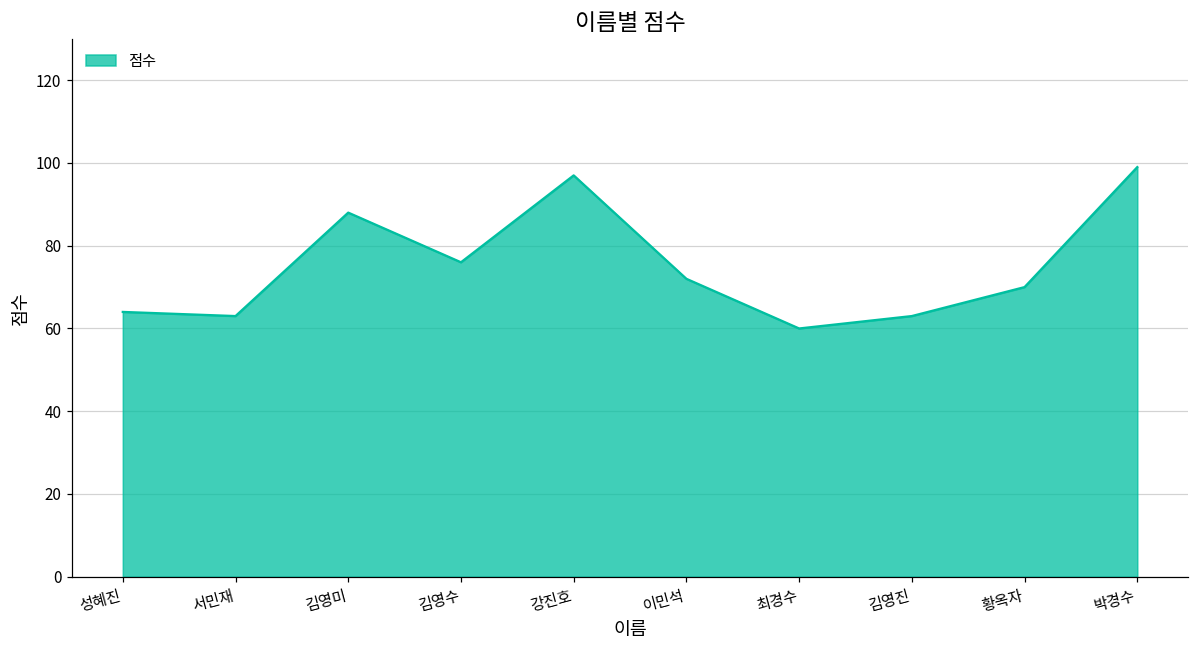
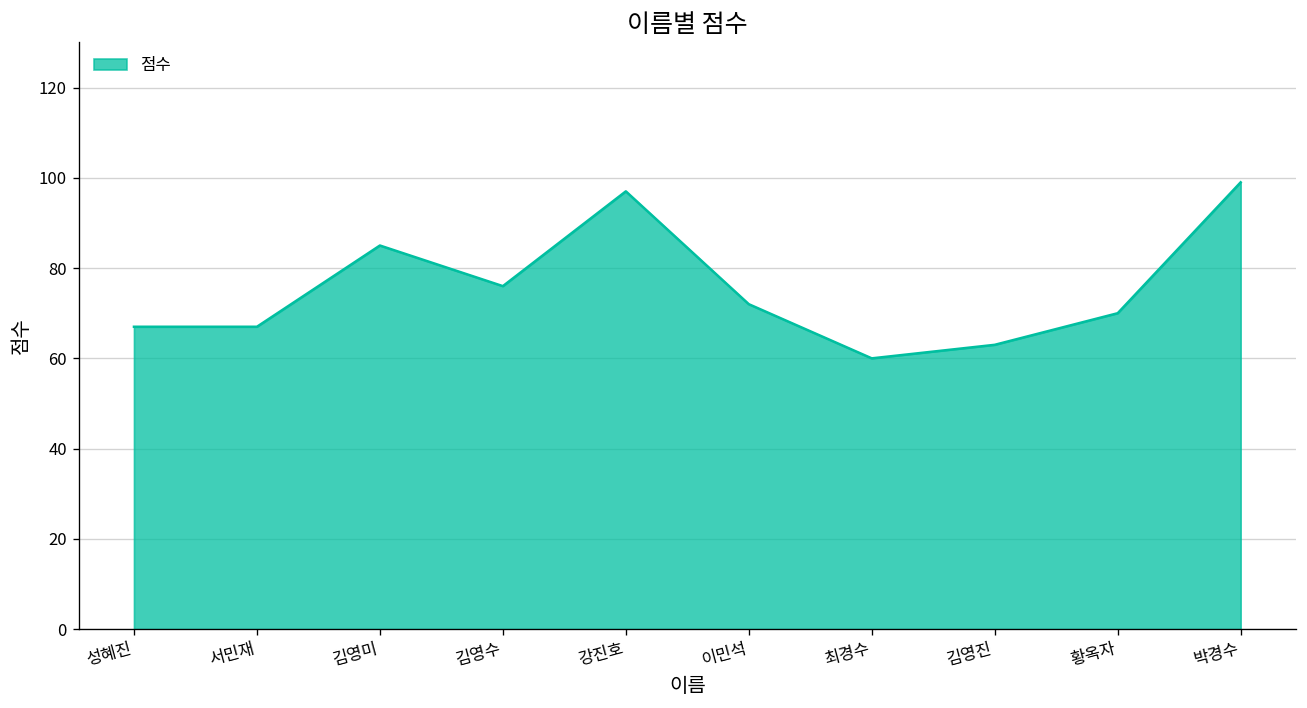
  {
-   "성혜진": 64,
-   "서민재": 63,
-   "김영미": 88,
+   "성혜진": 67,
+   "서민재": 67,
+   "김영미": 85,
    "김영수": 76,
    "강진호": 97,
    "이민석": 72,
    "최경수": 60,
    "김영진": 63,
    "황옥자": 70,
    "박경수": 99
  }
